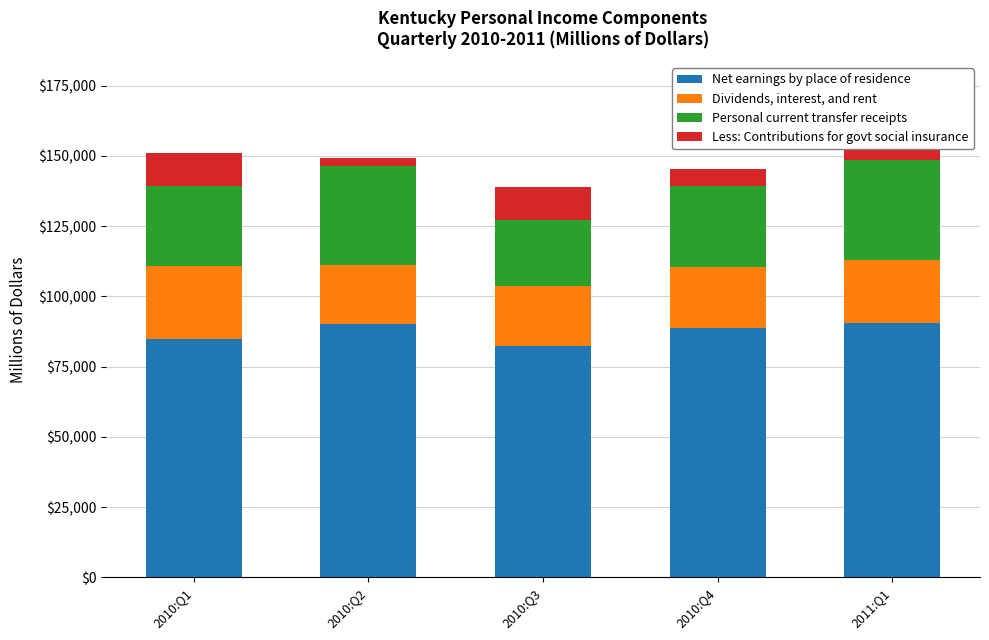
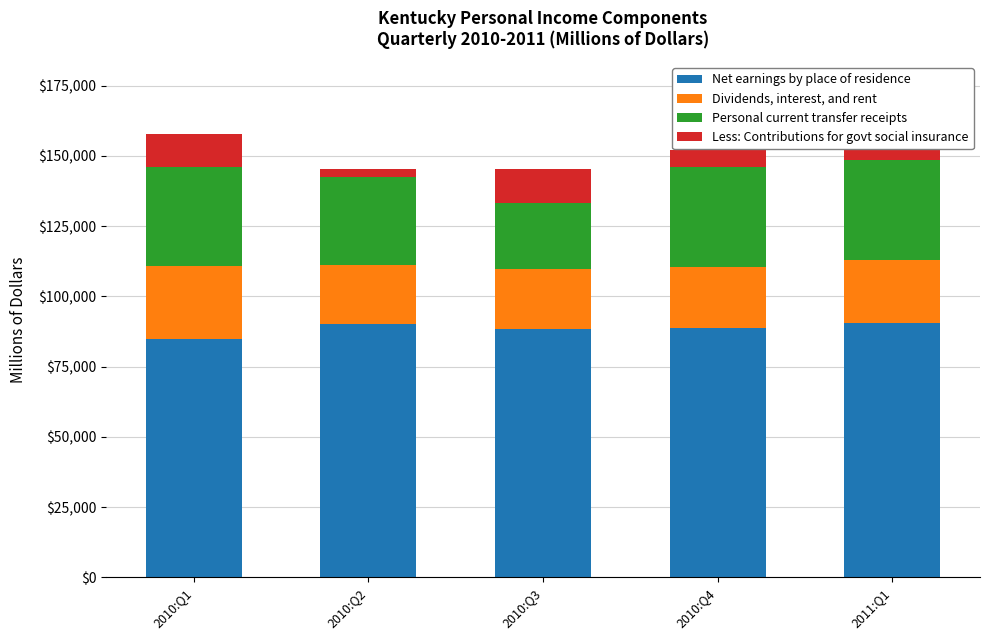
  {
    "Net earnings by place of residence": {
      "2010:Q1": "$85,000",
      "2010:Q2": "$90,000",
-     "2010:Q3": "$82,000",
+     "2010:Q3": "$89,000",
      "2010:Q4": "$89,000",
      "2011:Q1": "$90,000"
    },
    "Dividends, interest, and rent": {
      "2010:Q1": "$26,000",
      "2010:Q2": "$21,000",
      "2010:Q3": "$21,000",
      "2010:Q4": "$22,000",
      "2011:Q1": "$22,000"
    },
    "Personal current transfer receipts": {
-     "2010:Q1": "$28,000",
-     "2010:Q2": "$35,000",
+     "2010:Q1": "$35,000",
+     "2010:Q2": "$31,000",
      "2010:Q3": "$23,000",
-     "2010:Q4": "$29,000",
+     "2010:Q4": "$36,000",
      "2011:Q1": "$36,000"
    },
    "Less: Contributions for govt social insurance": {
      "2010:Q1": "$12,000",
      "2010:Q2": "$3,000",
      "2010:Q3": "$12,000",
      "2010:Q4": "$6,000"
    }
  }
